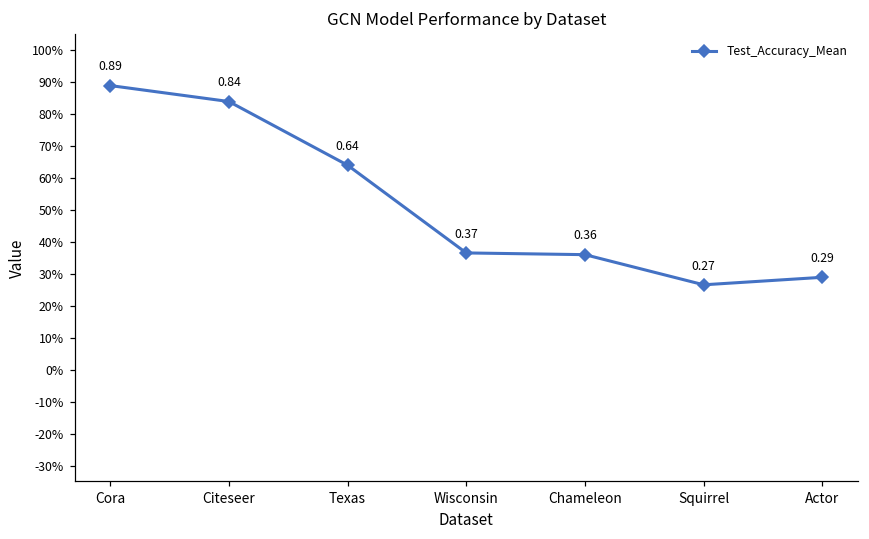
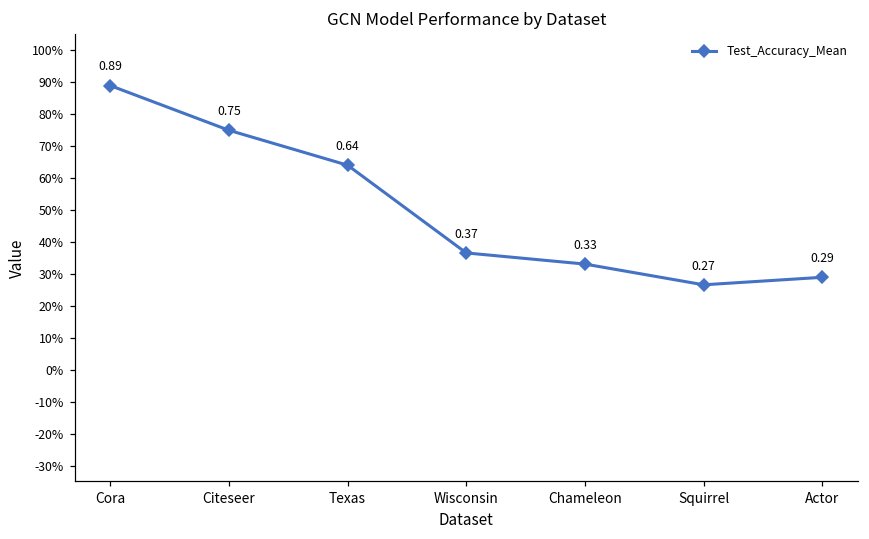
  {
    "Cora": 0.89,
-   "Citeseer": 0.84,
+   "Citeseer": 0.75,
    "Texas": 0.64,
    "Wisconsin": 0.37,
-   "Chameleon": 0.36,
+   "Chameleon": 0.33,
    "Squirrel": 0.27,
    "Actor": 0.29
  }
